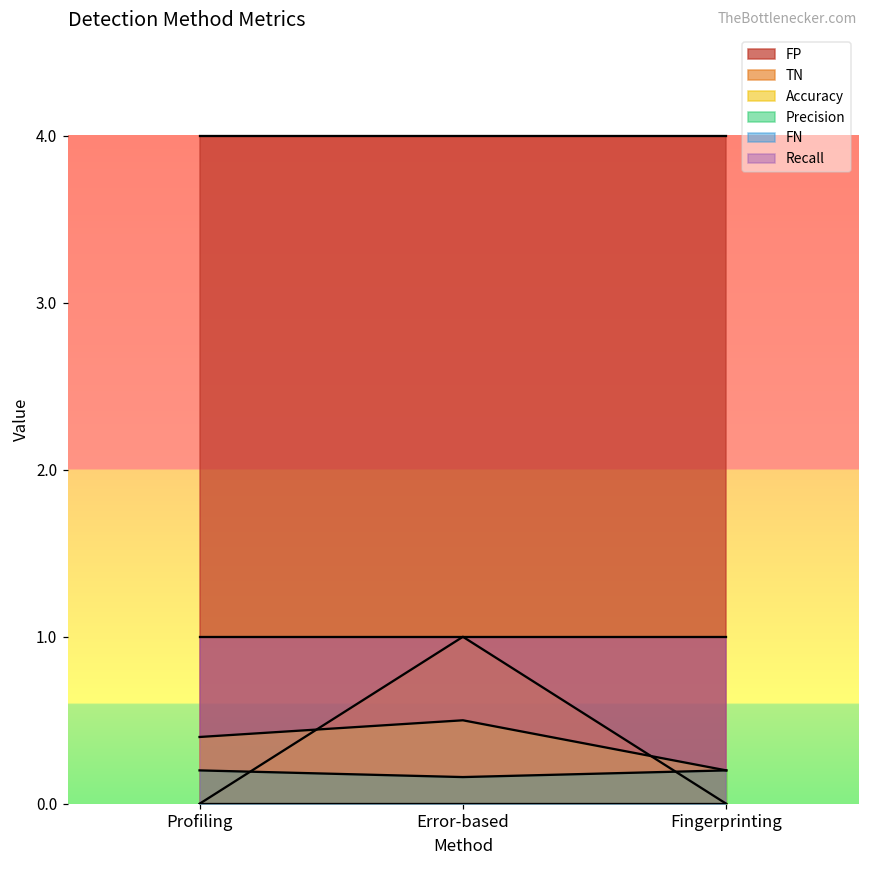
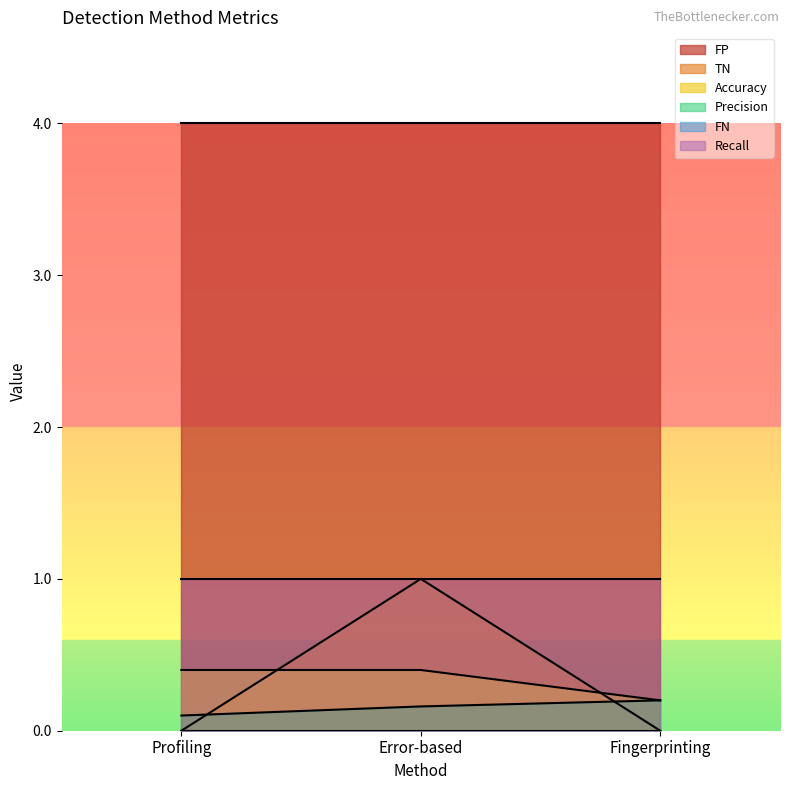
  {
    "FP": {
      "Profiling": 4.0,
      "Error-based": 4.0,
      "Fingerprinting": 4.0
    },
    "Accuracy": {
      "Profiling": 0.4,
-     "Error-based": 0.5
+     "Error-based": 0.4
    },
    "Precision": {
-     "Profiling": 0.2,
+     "Profiling": 0.1,
      "Error-based": 0.16
    },
    "FN": {
      "Error-based": 0.0
    },
    "Recall": {
      "Profiling": 1.0,
      "Fingerprinting": 1.0
    }
  }
